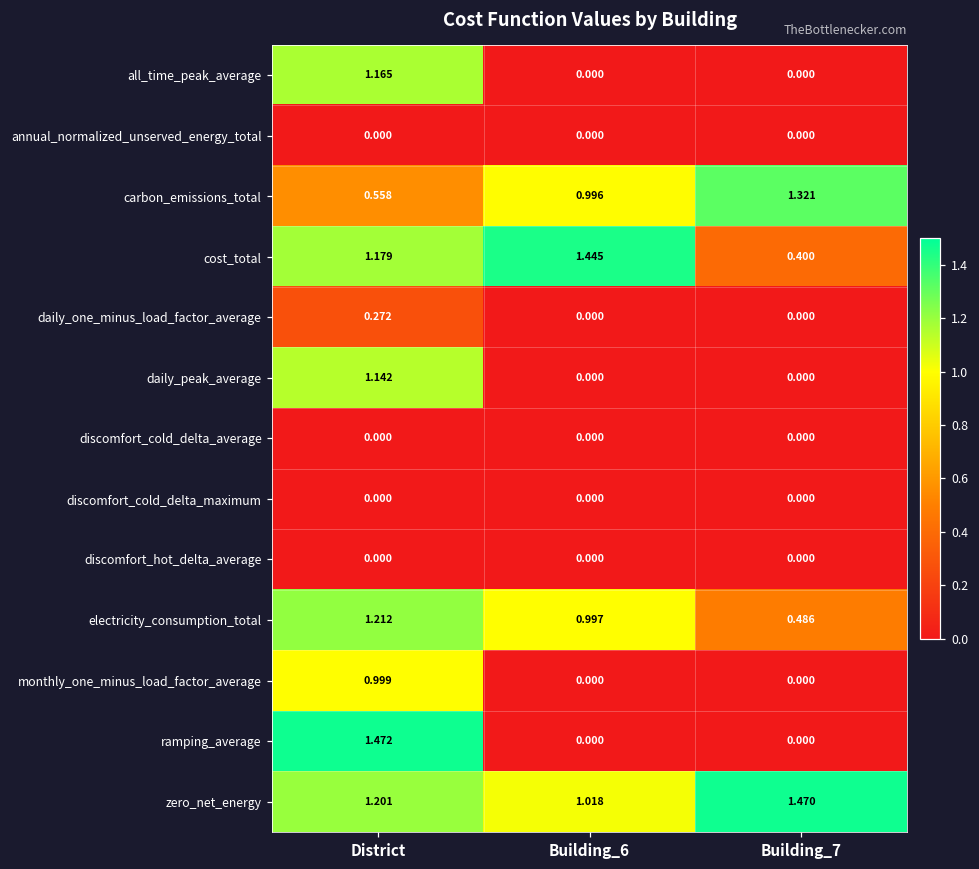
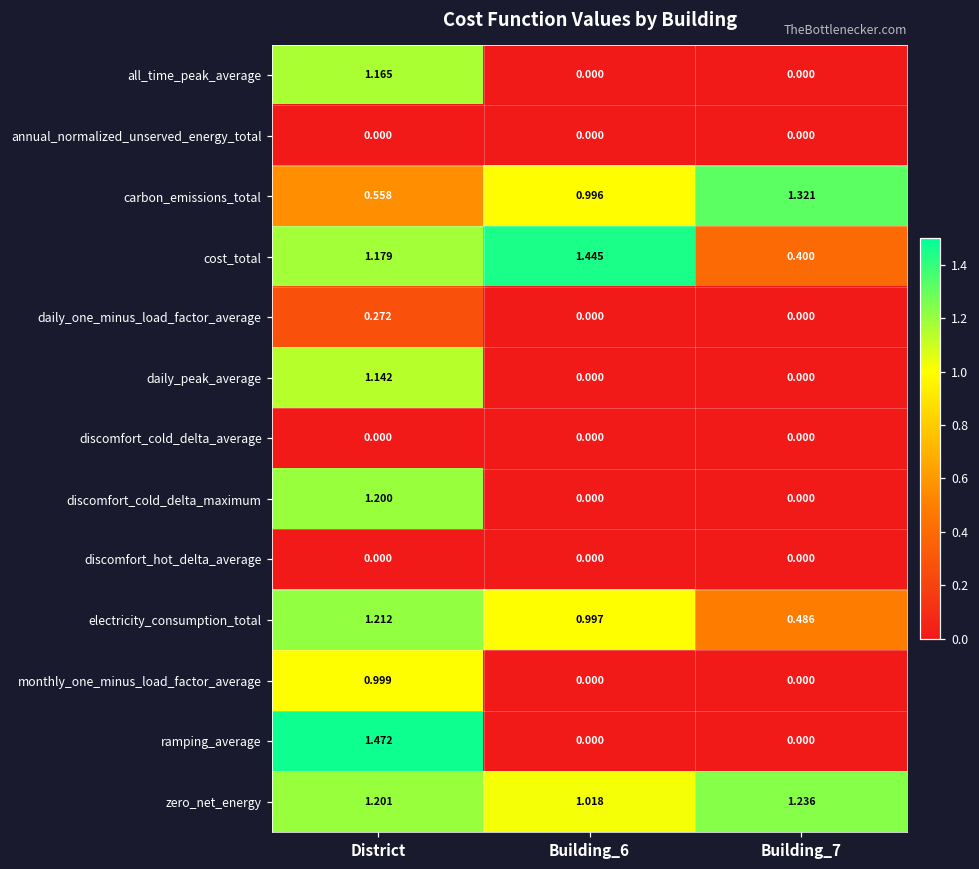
  {
    "all_time_peak_average": {
      "District": 1.165,
      "Building_6": 0.000,
      "Building_7": 0.000
    },
    "annual_normalized_unserved_energy_total": {
      "District": 0.000,
      "Building_6": 0.000,
      "Building_7": 0.000
    },
    "carbon_emissions_total": {
      "District": 0.558,
      "Building_6": 0.996,
      "Building_7": 1.321
    },
    "cost_total": {
      "District": 1.179,
      "Building_6": 1.445,
      "Building_7": 0.400
    },
    "daily_one_minus_load_factor_average": {
      "District": 0.272,
      "Building_6": 0.000,
      "Building_7": 0.000
    },
    "daily_peak_average": {
      "District": 1.142,
      "Building_6": 0.000,
      "Building_7": 0.000
    },
    "discomfort_cold_delta_average": {
      "District": 0.000,
      "Building_6": 0.000,
      "Building_7": 0.000
    },
    "discomfort_cold_delta_maximum": {
-     "District": 0.000,
+     "District": 1.200,
      "Building_6": 0.000,
      "Building_7": 0.000
    },
    "discomfort_hot_delta_average": {
      "District": 0.000,
      "Building_6": 0.000,
      "Building_7": 0.000
    },
    "electricity_consumption_total": {
      "District": 1.212,
      "Building_6": 0.997,
      "Building_7": 0.486
    },
    "monthly_one_minus_load_factor_average": {
      "District": 0.999,
      "Building_6": 0.000,
      "Building_7": 0.000
    },
    "ramping_average": {
      "District": 1.472,
      "Building_6": 0.000,
      "Building_7": 0.000
    },
    "zero_net_energy": {
      "District": 1.201,
      "Building_6": 1.018,
-     "Building_7": 1.470
+     "Building_7": 1.236
    }
  }
